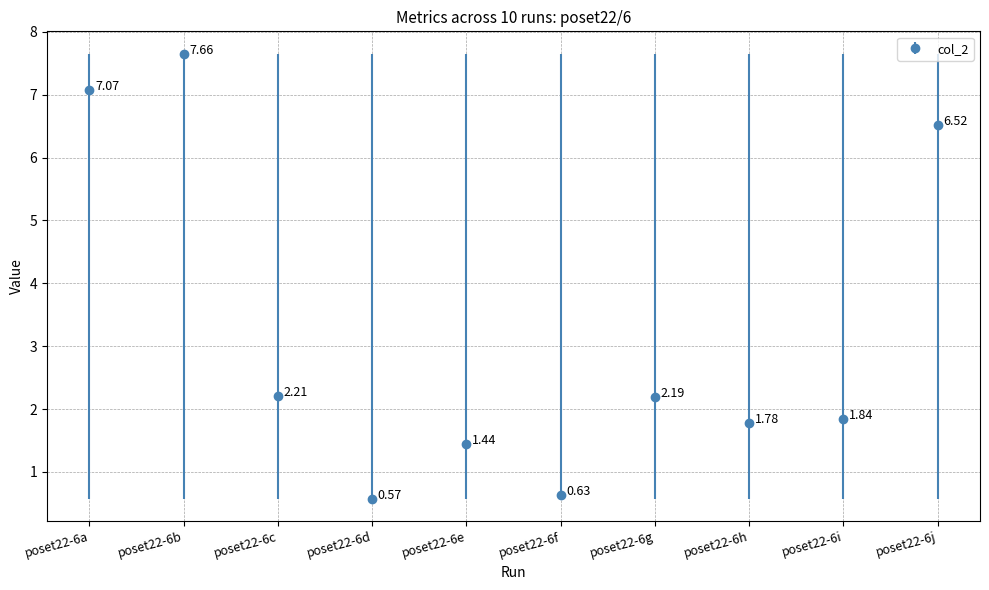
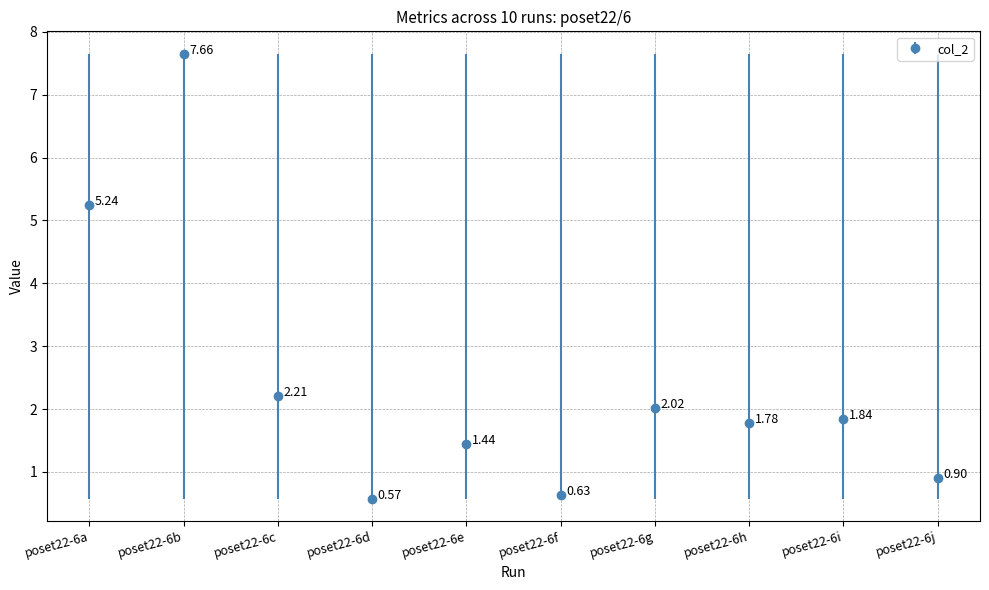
  {
-   "poset22-6a": 7.07,
+   "poset22-6a": 5.24,
    "poset22-6b": 7.66,
    "poset22-6c": 2.21,
    "poset22-6d": 0.57,
    "poset22-6e": 1.44,
    "poset22-6f": 0.63,
-   "poset22-6g": 2.19,
+   "poset22-6g": 2.02,
    "poset22-6h": 1.78,
    "poset22-6i": 1.84,
-   "poset22-6j": 6.52
+   "poset22-6j": 0.90
  }
